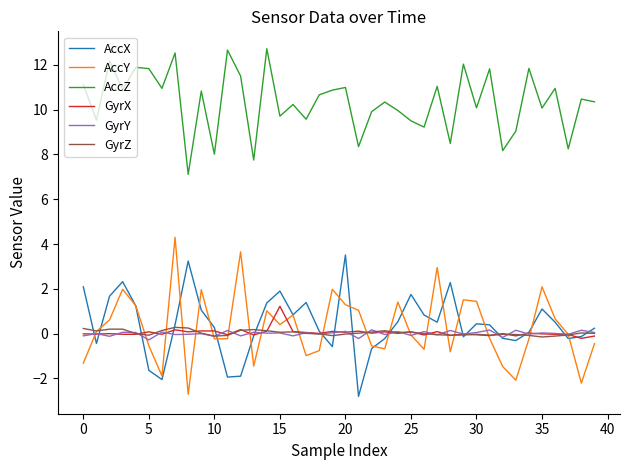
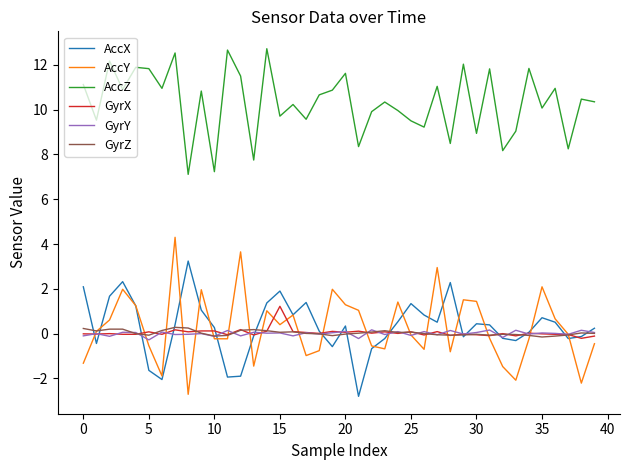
  {
    "AccX": {
      "0": 2.1,
      "5": -1.6,
      "10": 0.3,
      "15": 1.9,
-     "20": 3.5,
-     "25": 1.8,
+     "20": 0.3,
+     "25": 1.3,
      "30": 0.4,
-     "35": 1.1
+     "35": 0.7
    },
    "AccY": {
      "0": -1.3,
      "5": -0.5,
      "15": 0.4,
      "20": 1.3,
      "30": 1.4,
      "35": 2.1
    },
    "AccZ": {
      "5": 11.8,
-     "10": 8.0,
+     "10": 7.2,
      "15": 9.7,
-     "20": 11.0,
+     "20": 11.6,
      "25": 9.5,
-     "30": 10.1,
+     "30": 8.9,
      "35": 10.1
    },
    "GyrX": {
      "5": 0.1,
      "10": 0.1,
      "15": 1.2
    },
    "GyrY": {
      "5": -0.3
    },
    "GyrZ": {
      "0": 0.2,
      "5": -0.1,
      "35": -0.2
    }
  }
